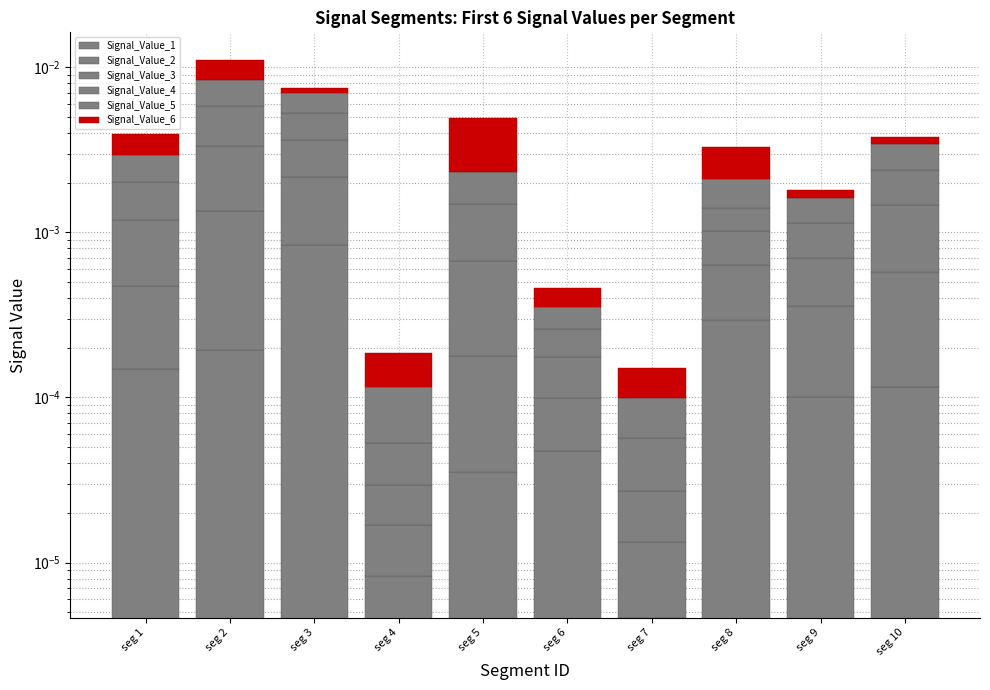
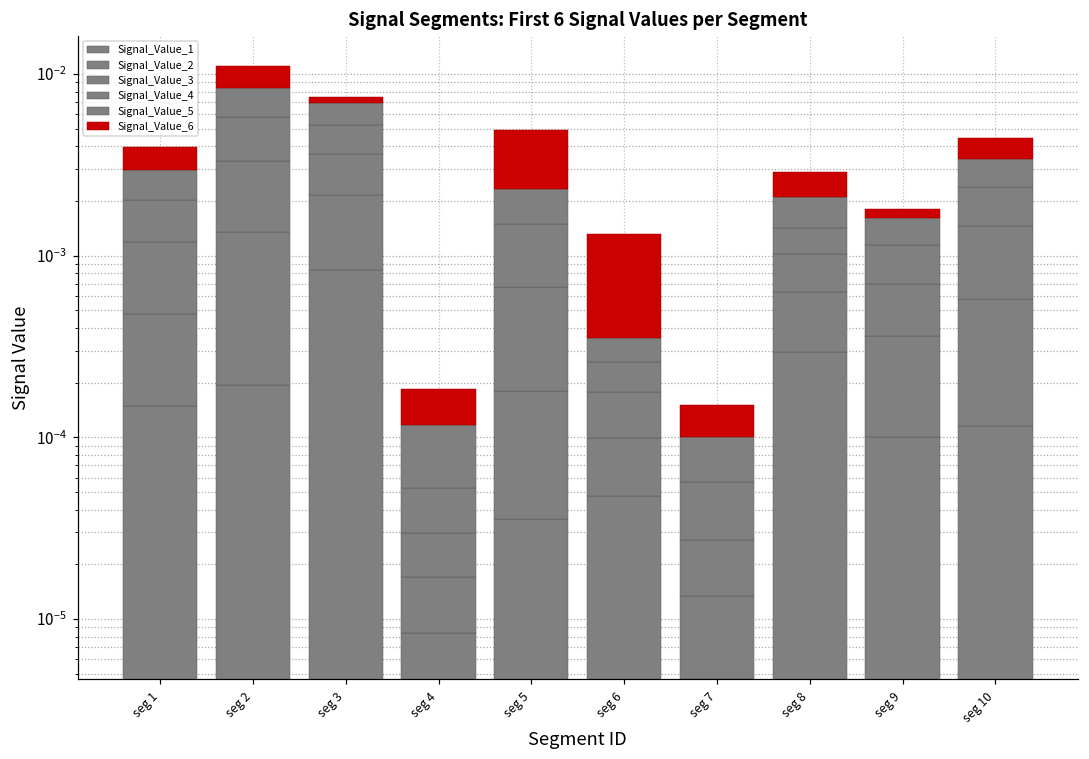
  {
    "Signal_Value_6": {
      "seg 1": 0.0010,
      "seg 2": 0.0026,
      "seg 3": 0.00053,
      "seg 4": 0.00007,
      "seg 5": 0.0026,
-     "seg 6": 0.00011,
+     "seg 6": 0.0010,
      "seg 7": 0.00005,
-     "seg 8": 0.0012,
+     "seg 8": 0.0008,
      "seg 9": 0.00019,
-     "seg 10": 0.00039
+     "seg 10": 0.0010
    }
  }
